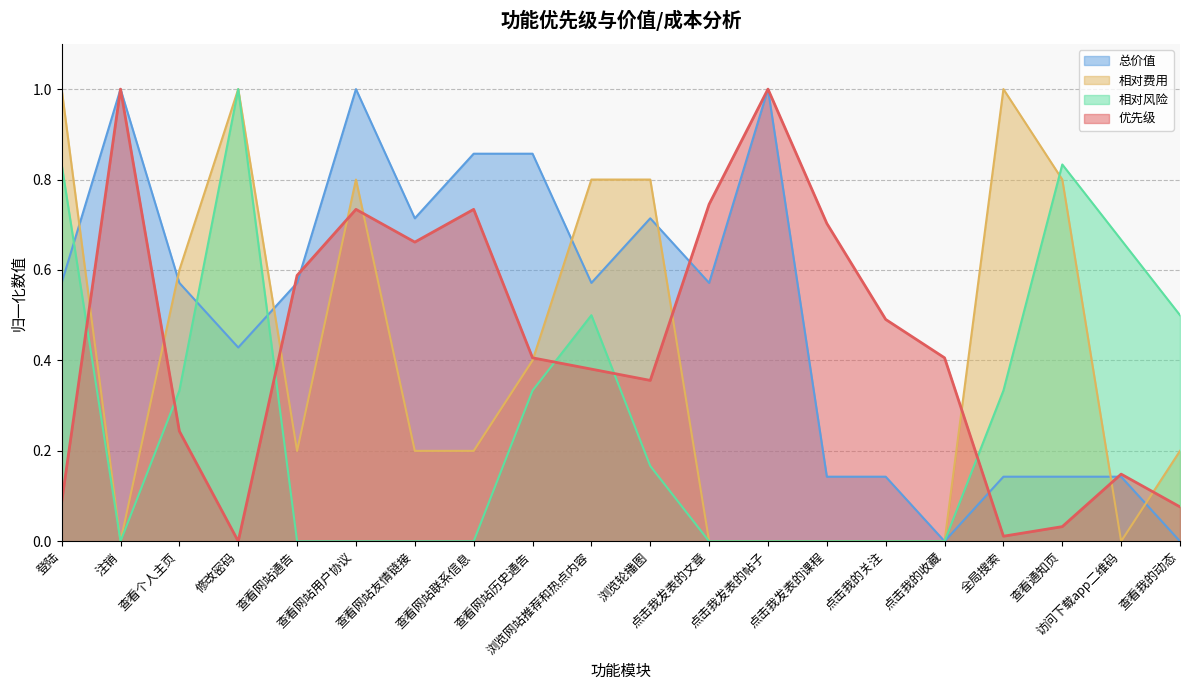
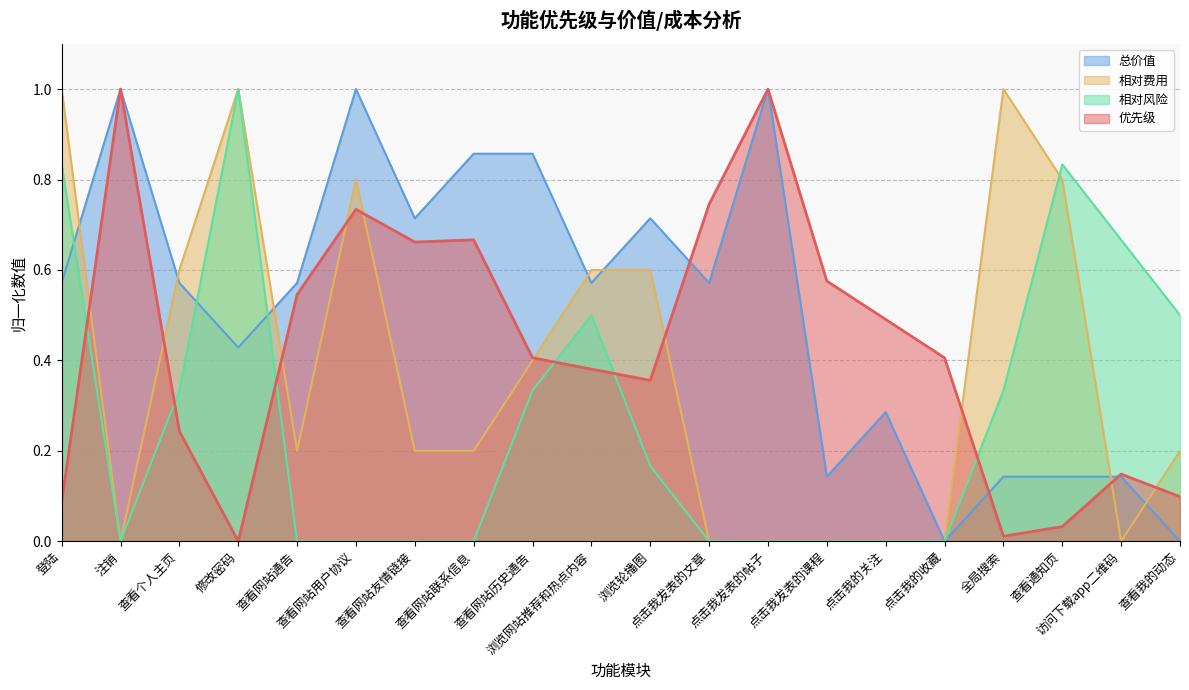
  {
    "总价值": {
      "登陆": 0.57,
      "查看个人主页": 0.57,
      "修改密码": 0.43,
      "查看网站通告": 0.57,
      "查看网站用户协议": 1.00,
      "查看网站友情链接": 0.71,
      "查看网站联系信息": 0.86,
      "查看网站历史通告": 0.86,
      "浏览网站推荐和热点内容": 0.57,
      "浏览轮播图": 0.71,
      "点击我发表的文章": 0.57,
      "点击我发表的课程": 0.14,
-     "点击我的关注": 0.14,
+     "点击我的关注": 0.29,
      "全局搜索": 0.14,
      "查看通知页": 0.14,
      "访问下载app二维码": 0.14,
      "查看我的动态": 0.00
    },
    "相对费用": {
      "登陆": 1.00,
      "查看个人主页": 0.60,
      "查看网站通告": 0.20,
      "查看网站用户协议": 0.80,
      "查看网站友情链接": 0.20,
      "查看网站联系信息": 0.20,
      "查看网站历史通告": 0.40,
-     "浏览网站推荐和热点内容": 0.80,
-     "浏览轮播图": 0.80,
+     "浏览网站推荐和热点内容": 0.60,
+     "浏览轮播图": 0.60,
      "全局搜索": 1.00,
      "查看通知页": 0.80,
      "访问下载app二维码": 0.00,
      "查看我的动态": 0.20
    },
    "相对风险": {
      "登陆": 0.83,
      "查看个人主页": 0.33,
      "查看网站通告": 0.00,
      "查看网站用户协议": 0.00,
      "查看网站友情链接": 0.00,
      "查看网站联系信息": 0.00,
      "查看网站历史通告": 0.33,
      "浏览网站推荐和热点内容": 0.50,
      "浏览轮播图": 0.17,
      "全局搜索": 0.33,
      "查看通知页": 0.83,
      "访问下载app二维码": 0.67,
      "查看我的动态": 0.50
    },
    "优先级": {
      "登陆": 0.09,
      "查看个人主页": 0.24,
      "修改密码": 0.00,
-     "查看网站通告": 0.59,
+     "查看网站通告": 0.55,
      "查看网站用户协议": 0.73,
      "查看网站友情链接": 0.66,
-     "查看网站联系信息": 0.73,
+     "查看网站联系信息": 0.67,
      "查看网站历史通告": 0.41,
      "浏览网站推荐和热点内容": 0.38,
      "浏览轮播图": 0.36,
      "点击我发表的文章": 0.75,
-     "点击我发表的课程": 0.70,
+     "点击我发表的课程": 0.58,
      "点击我的关注": 0.49,
      "点击我的收藏": 0.41,
      "全局搜索": 0.01,
      "查看通知页": 0.03,
      "访问下载app二维码": 0.15,
-     "查看我的动态": 0.08
+     "查看我的动态": 0.10
    }
  }
